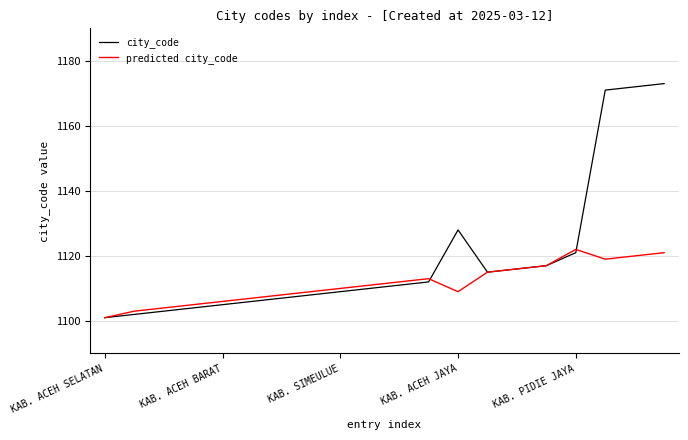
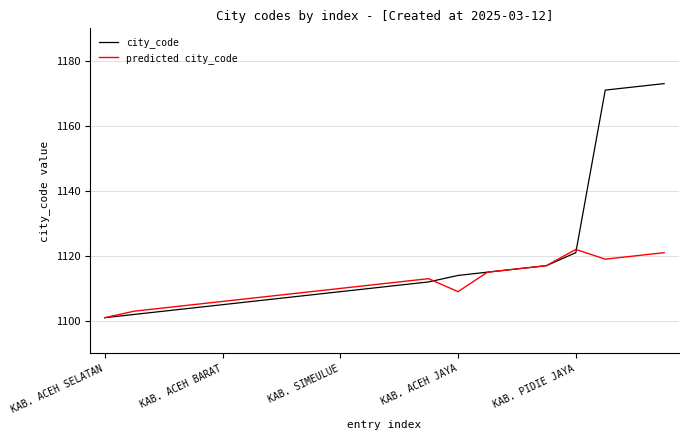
  {
    "city_code": {
      "KAB. ACEH BARAT": 1105,
      "KAB. SIMEULUE": 1109,
-     "KAB. ACEH JAYA": 1128,
+     "KAB. ACEH JAYA": 1114,
      "KAB. PIDIE JAYA": 1121
    },
    "predicted city_code": {
      "KAB. ACEH BARAT": 1106,
      "KAB. SIMEULUE": 1110,
      "KAB. ACEH JAYA": 1109,
      "KAB. PIDIE JAYA": 1122
    }
  }
